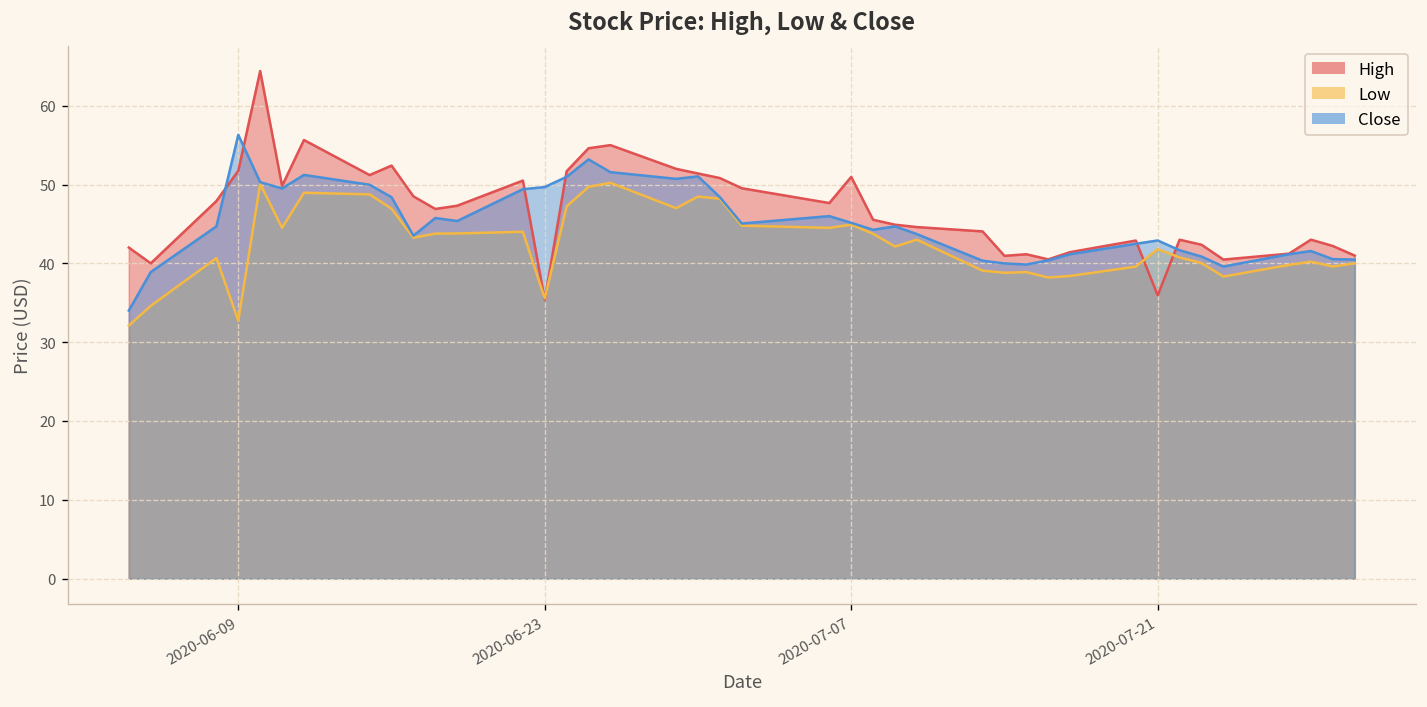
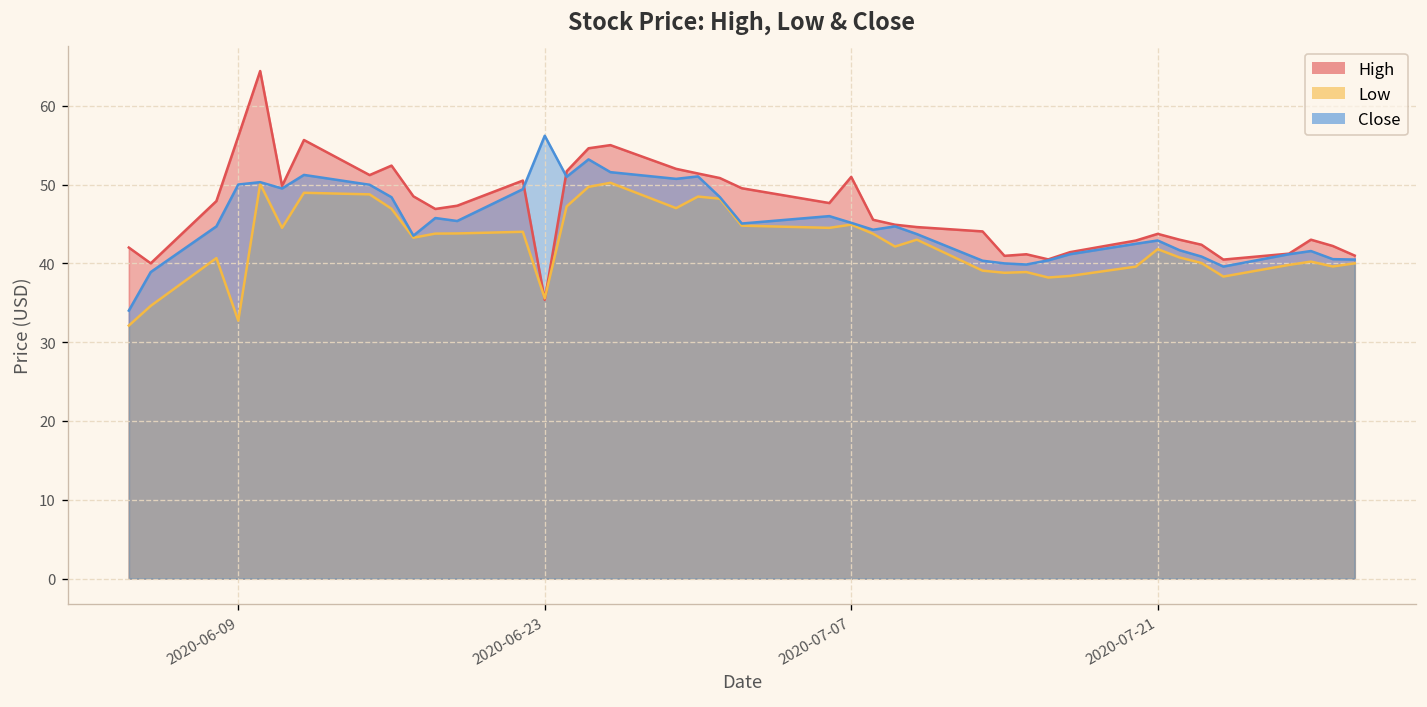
  {
    "High": {
-     "2020-06-09": 52,
+     "2020-06-09": 56,
      "2020-07-07": 51,
-     "2020-07-21": 36
+     "2020-07-21": 44
    },
    "Low": {
      "2020-06-09": 33,
      "2020-07-21": 42
    },
    "Close": {
-     "2020-06-09": 56,
-     "2020-06-23": 50,
+     "2020-06-09": 50,
+     "2020-06-23": 56,
      "2020-07-21": 43
    }
  }
